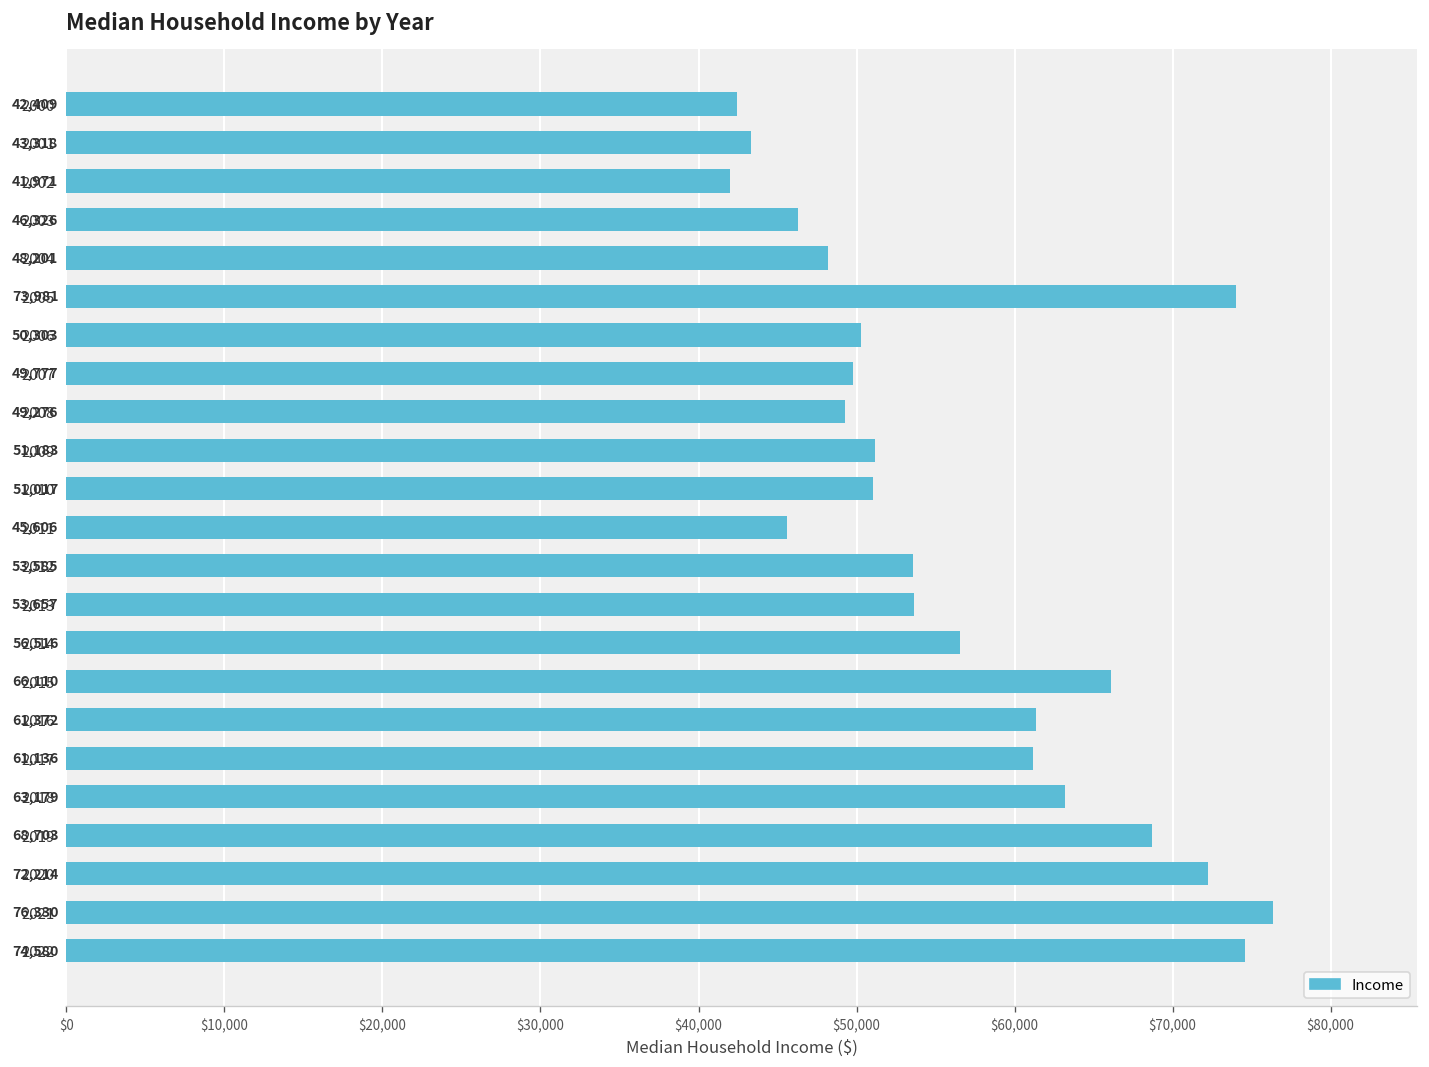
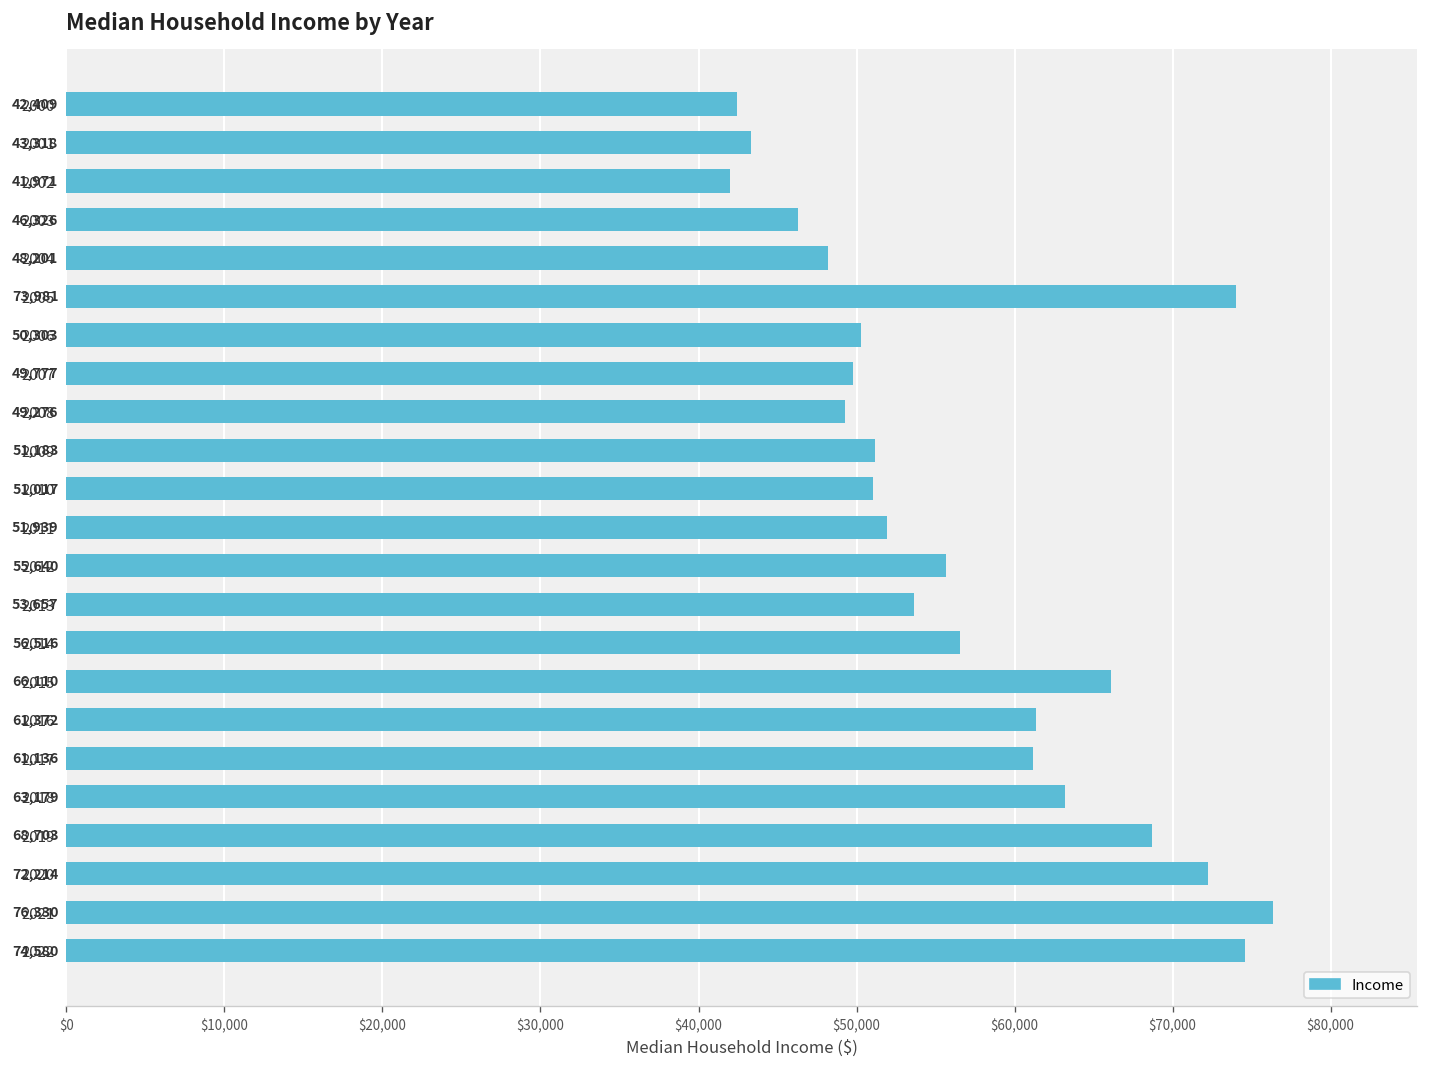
  {
-   "2011": "45,606",
-   "2012": "53,585"
+   "2011": "51,939",
+   "2012": "55,640"
  }
